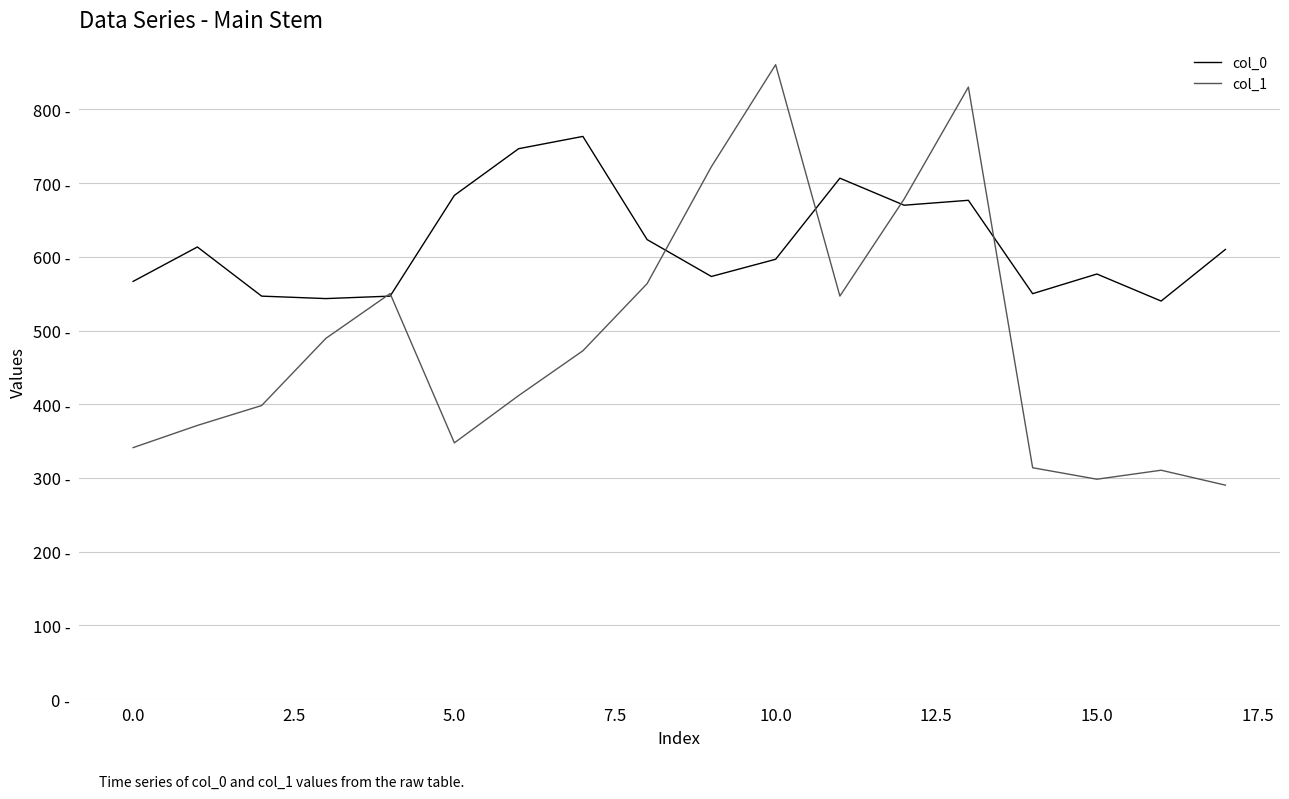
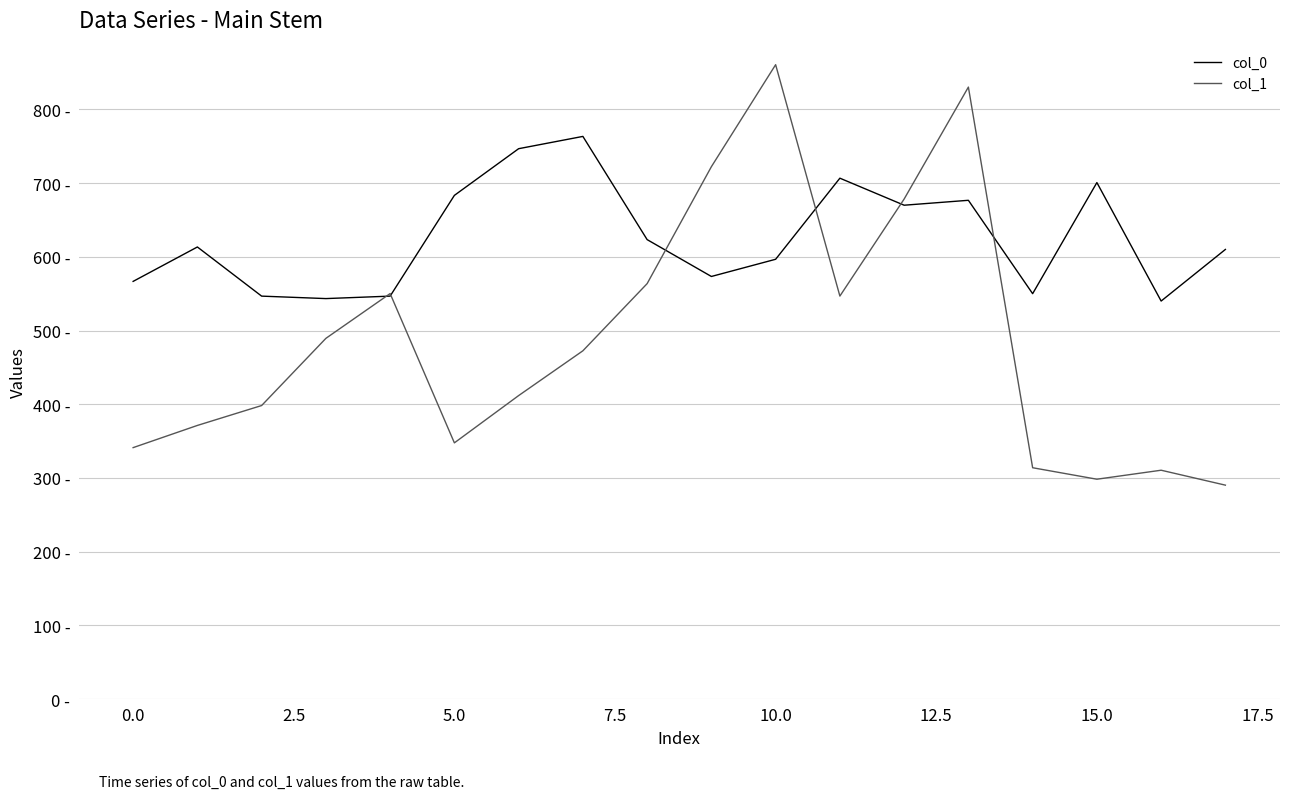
  {
    "col_0": {
      "0.0": "570 -",
      "5.0": "680 -",
      "10.0": "600 -",
-     "15.0": "580 -"
+     "15.0": "700 -"
    },
    "col_1": {
      "0.0": "340 -",
      "5.0": "350 -",
      "10.0": "860 -",
      "15.0": "300 -"
    }
  }
